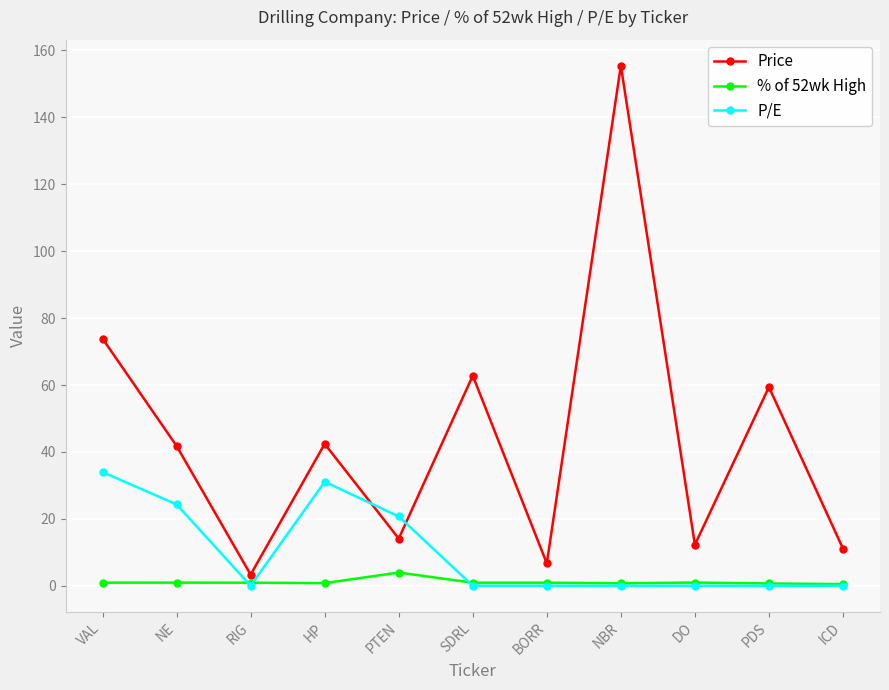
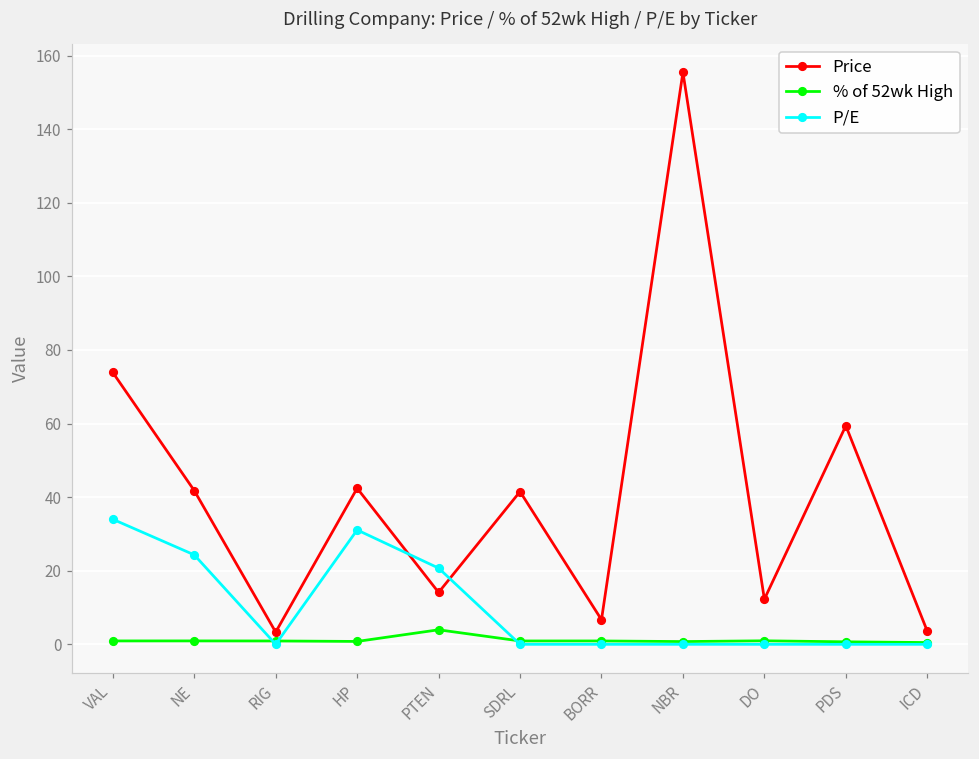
  {
    "Price": {
      "VAL": 74,
      "NE": 42,
      "RIG": 3,
      "HP": 42,
      "PTEN": 14,
-     "SDRL": 63,
+     "SDRL": 42,
      "BORR": 7,
      "NBR": 155,
      "DO": 12,
      "PDS": 59,
-     "ICD": 11
+     "ICD": 4
    },
    "% of 52wk High": {
      "VAL": 1,
      "NE": 1,
      "RIG": 1,
      "HP": 1,
      "PTEN": 4,
      "SDRL": 1,
      "BORR": 1,
      "DO": 1
    },
    "P/E": {
      "VAL": 34,
      "NE": 24,
      "RIG": 0,
      "HP": 31,
      "PTEN": 21,
      "SDRL": 0,
      "BORR": 0,
      "DO": 0
    }
  }
